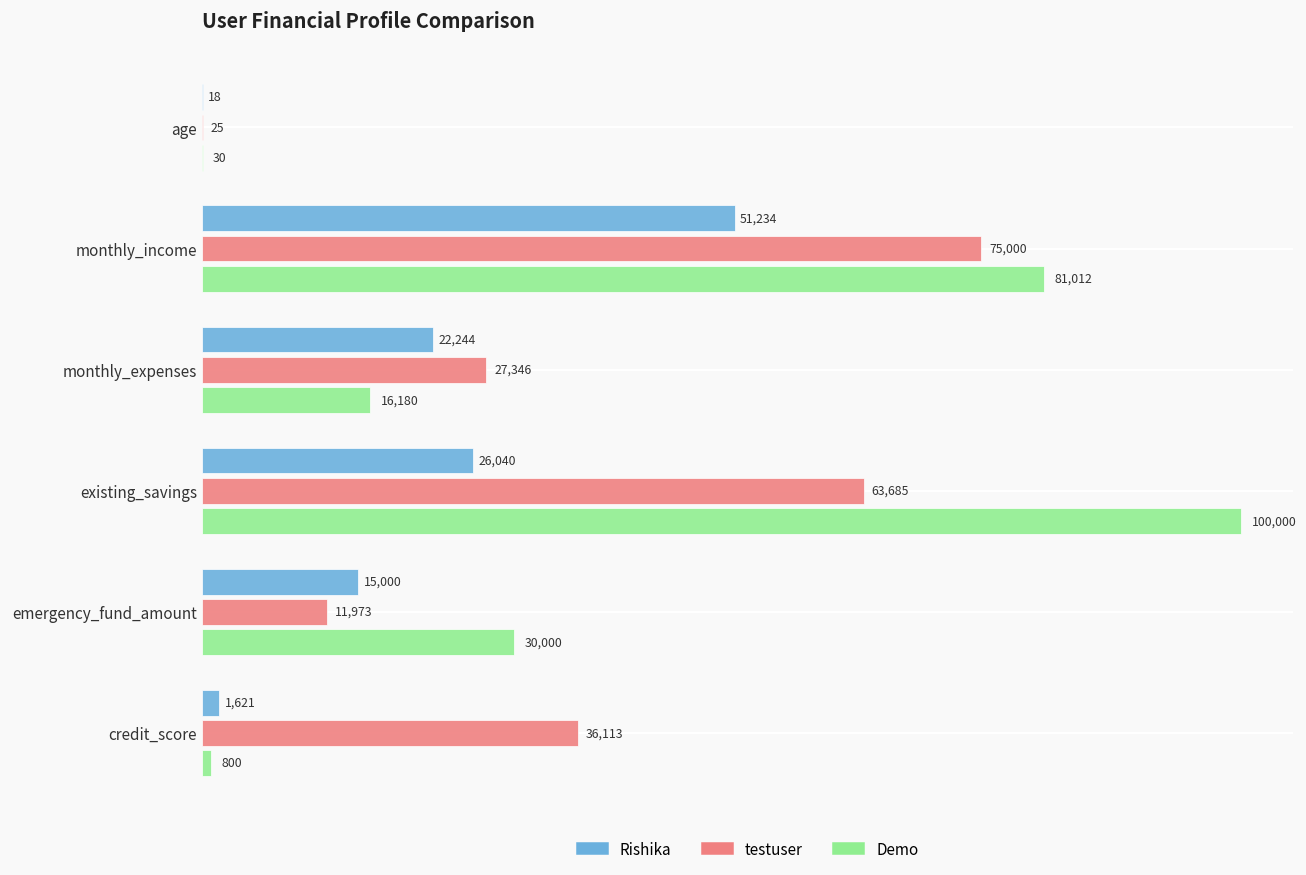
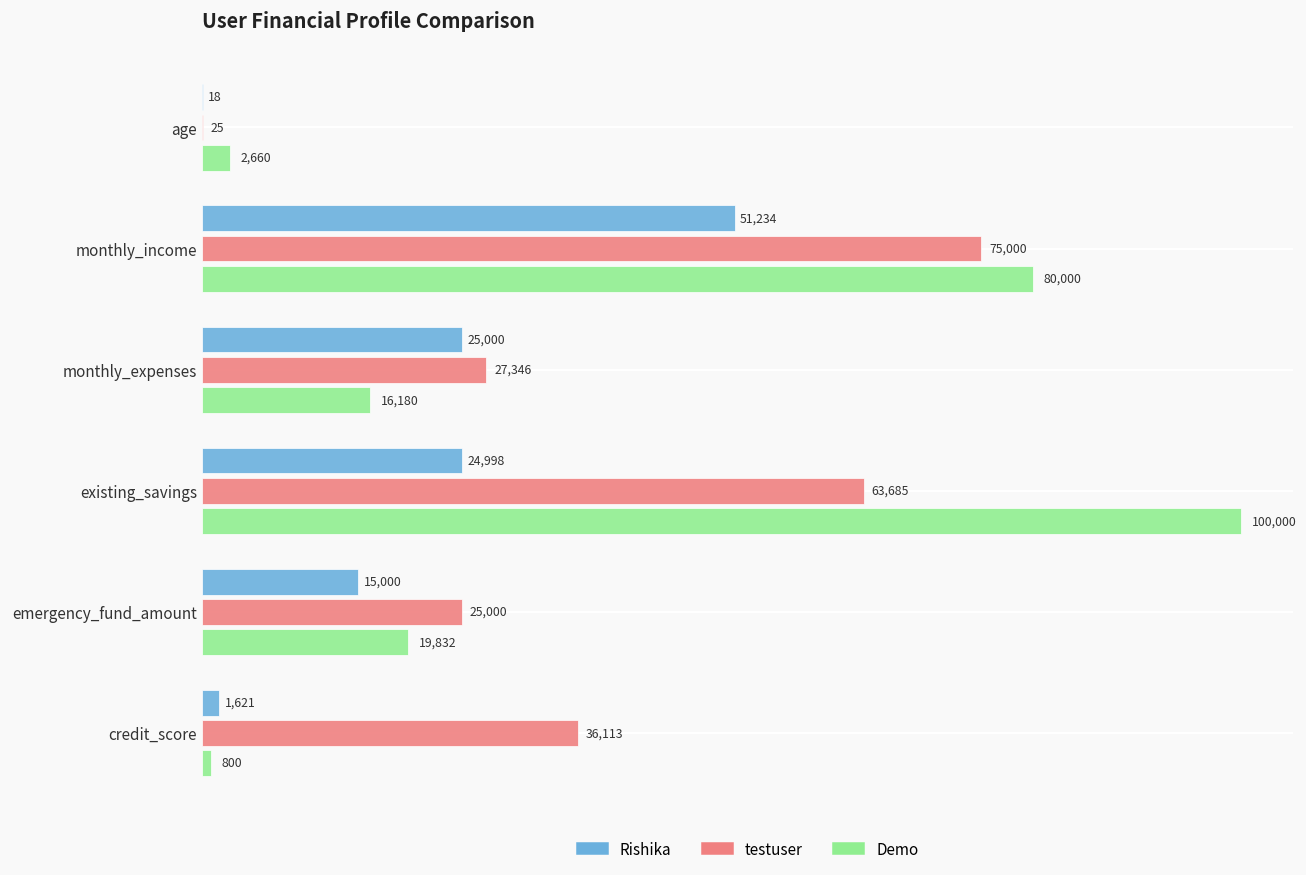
  {
    "Rishika": {
      "age": "18",
      "monthly_income": "51,234",
-     "monthly_expenses": "22,244",
-     "existing_savings": "26,040",
+     "monthly_expenses": "25,000",
+     "existing_savings": "24,998",
      "emergency_fund_amount": "15,000",
      "credit_score": "1,621"
    },
    "testuser": {
      "age": "25",
      "monthly_income": "75,000",
      "monthly_expenses": "27,346",
      "existing_savings": "63,685",
-     "emergency_fund_amount": "11,973",
+     "emergency_fund_amount": "25,000",
      "credit_score": "36,113"
    },
    "Demo": {
-     "age": "30",
-     "monthly_income": "81,012",
+     "age": "2,660",
+     "monthly_income": "80,000",
      "monthly_expenses": "16,180",
      "existing_savings": "100,000",
-     "emergency_fund_amount": "30,000",
+     "emergency_fund_amount": "19,832",
      "credit_score": "800"
    }
  }
